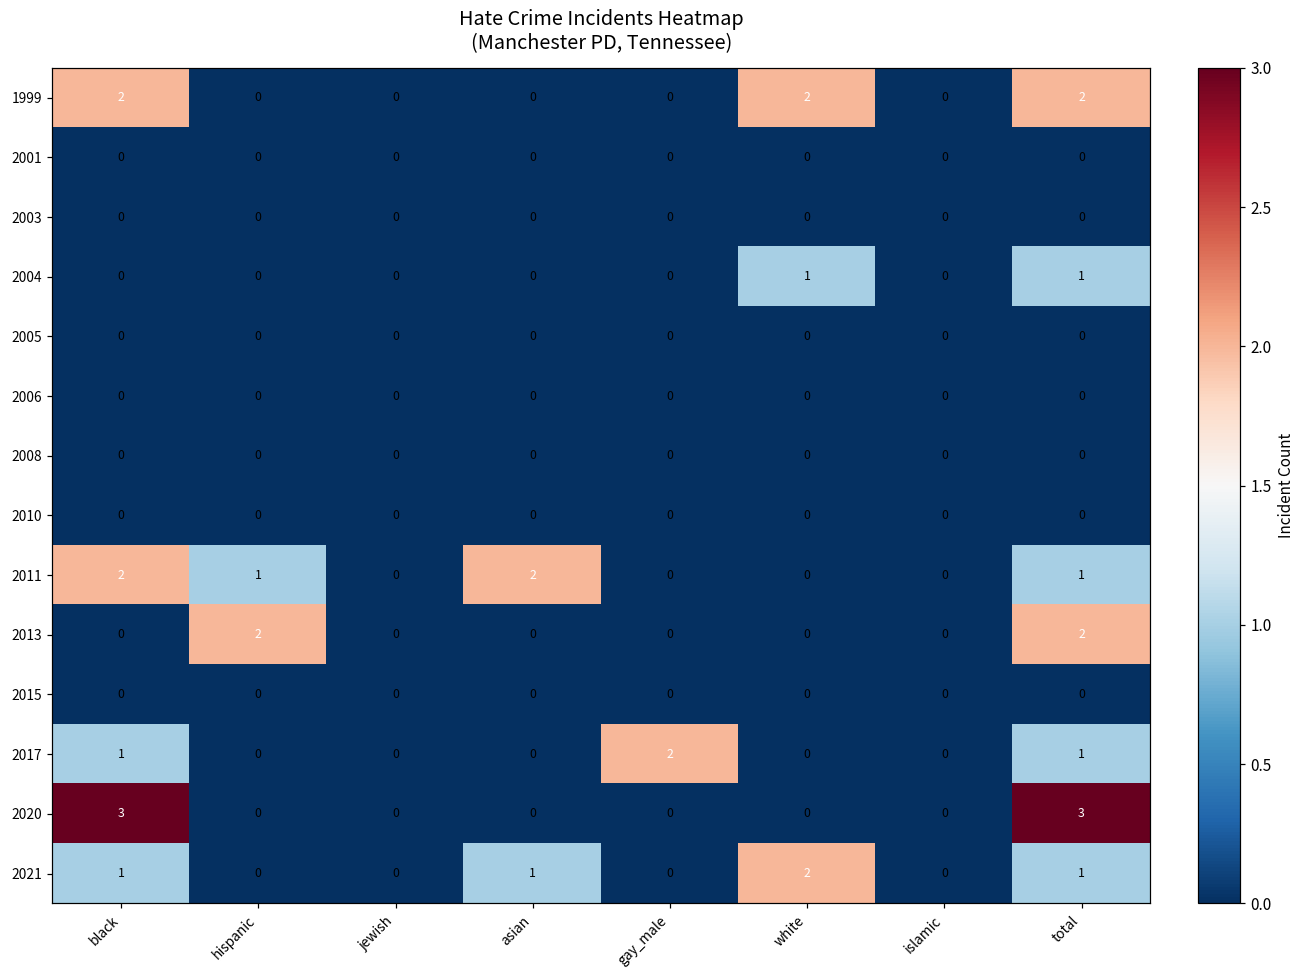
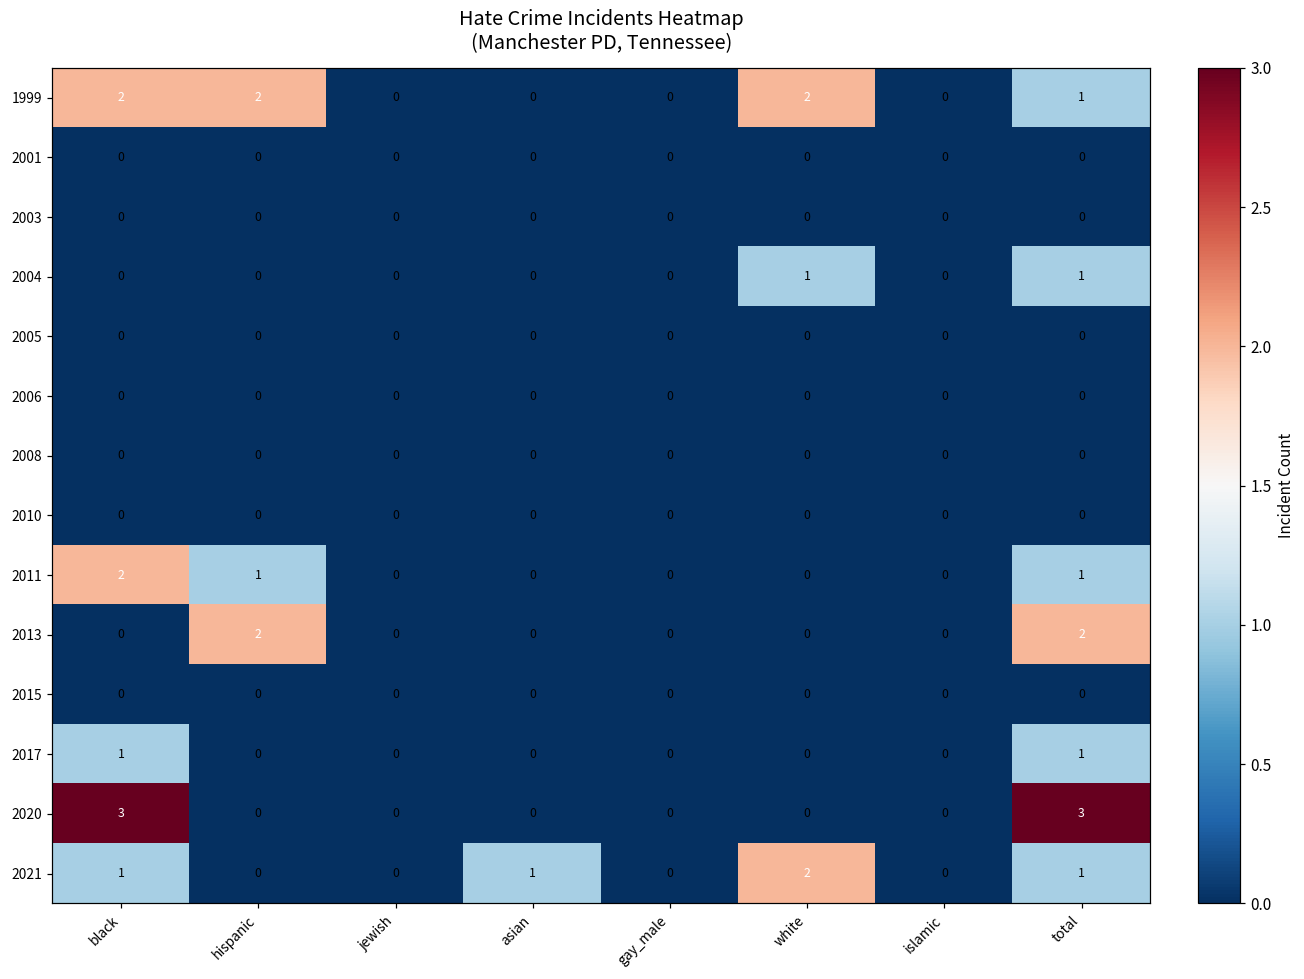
  {
    "1999": {
      "black": 2,
-     "hispanic": 0,
+     "hispanic": 2,
      "jewish": 0,
      "asian": 0,
      "gay_male": 0,
      "white": 2,
      "islamic": 0,
-     "total": 2
+     "total": 1
    },
    "2001": {
      "black": 0,
      "hispanic": 0,
      "jewish": 0,
      "asian": 0,
      "gay_male": 0,
      "white": 0,
      "islamic": 0,
      "total": 0
    },
    "2003": {
      "black": 0,
      "hispanic": 0,
      "jewish": 0,
      "asian": 0,
      "gay_male": 0,
      "white": 0,
      "islamic": 0,
      "total": 0
    },
    "2004": {
      "black": 0,
      "hispanic": 0,
      "jewish": 0,
      "asian": 0,
      "gay_male": 0,
      "white": 1,
      "islamic": 0,
      "total": 1
    },
    "2005": {
      "black": 0,
      "hispanic": 0,
      "jewish": 0,
      "asian": 0,
      "gay_male": 0,
      "white": 0,
      "islamic": 0,
      "total": 0
    },
    "2006": {
      "black": 0,
      "hispanic": 0,
      "jewish": 0,
      "asian": 0,
      "gay_male": 0,
      "white": 0,
      "islamic": 0,
      "total": 0
    },
    "2008": {
      "black": 0,
      "hispanic": 0,
      "jewish": 0,
      "asian": 0,
      "gay_male": 0,
      "white": 0,
      "islamic": 0,
      "total": 0
    },
    "2010": {
      "black": 0,
      "hispanic": 0,
      "jewish": 0,
      "asian": 0,
      "gay_male": 0,
      "white": 0,
      "islamic": 0,
      "total": 0
    },
    "2011": {
      "black": 2,
      "hispanic": 1,
      "jewish": 0,
-     "asian": 2,
+     "asian": 0,
      "gay_male": 0,
      "white": 0,
      "islamic": 0,
      "total": 1
    },
    "2013": {
      "black": 0,
      "hispanic": 2,
      "jewish": 0,
      "asian": 0,
      "gay_male": 0,
      "white": 0,
      "islamic": 0,
      "total": 2
    },
    "2015": {
      "black": 0,
      "hispanic": 0,
      "jewish": 0,
      "asian": 0,
      "gay_male": 0,
      "white": 0,
      "islamic": 0,
      "total": 0
    },
    "2017": {
      "black": 1,
      "hispanic": 0,
      "jewish": 0,
      "asian": 0,
-     "gay_male": 2,
+     "gay_male": 0,
      "white": 0,
      "islamic": 0,
      "total": 1
    },
    "2020": {
      "black": 3,
      "hispanic": 0,
      "jewish": 0,
      "asian": 0,
      "gay_male": 0,
      "white": 0,
      "islamic": 0,
      "total": 3
    },
    "2021": {
      "black": 1,
      "hispanic": 0,
      "jewish": 0,
      "asian": 1,
      "gay_male": 0,
      "white": 2,
      "islamic": 0,
      "total": 1
    }
  }
